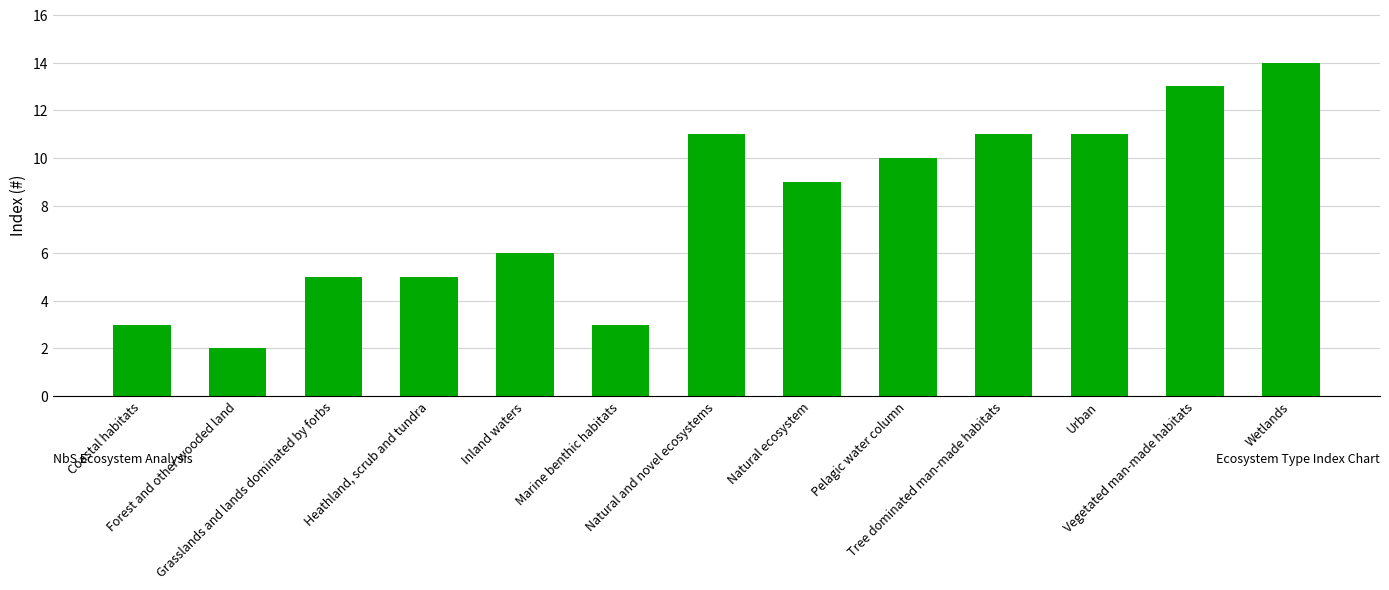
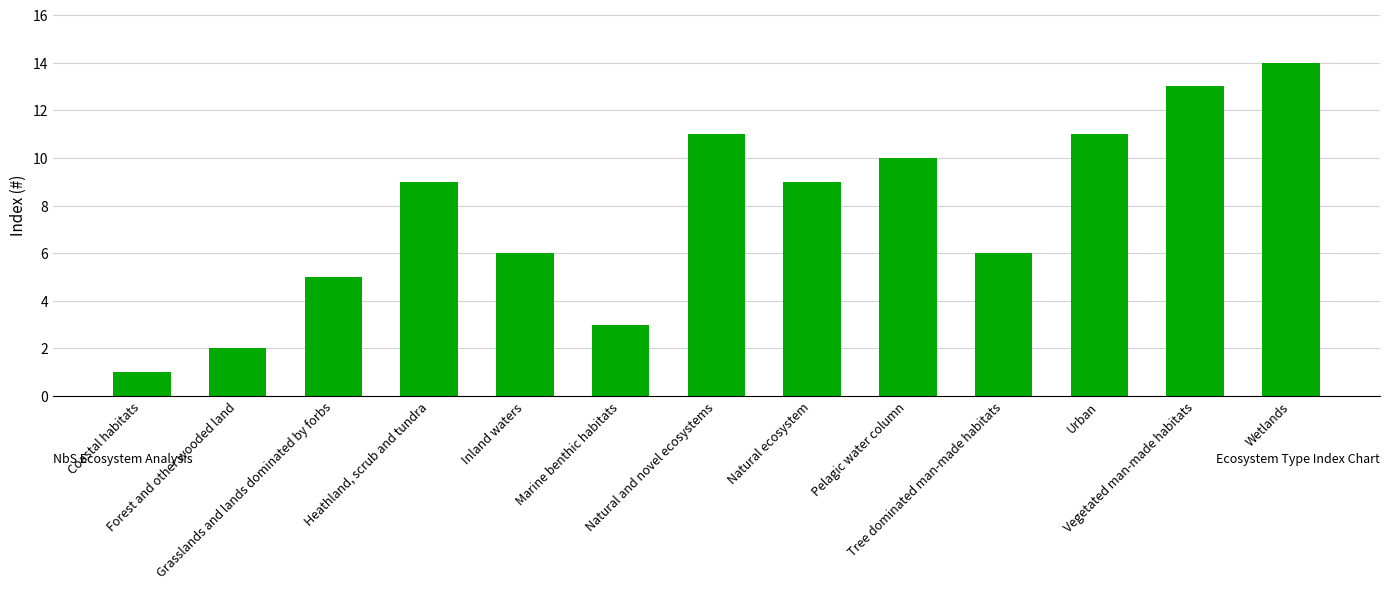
  {
-   "Coastal habitats": 3,
+   "Coastal habitats": 1,
    "Forest and other wooded land": 2,
    "Grasslands and lands dominated by forbs": 5,
-   "Heathland, scrub and tundra": 5,
+   "Heathland, scrub and tundra": 9,
    "Inland waters": 6,
    "Marine benthic habitats": 3,
    "Natural and novel ecosystems": 11,
    "Natural ecosystem": 9,
    "Pelagic water column": 10,
-   "Tree dominated man-made habitats": 11,
+   "Tree dominated man-made habitats": 6,
    "Urban": 11,
    "Vegetated man-made habitats": 13,
    "Wetlands": 14
  }
